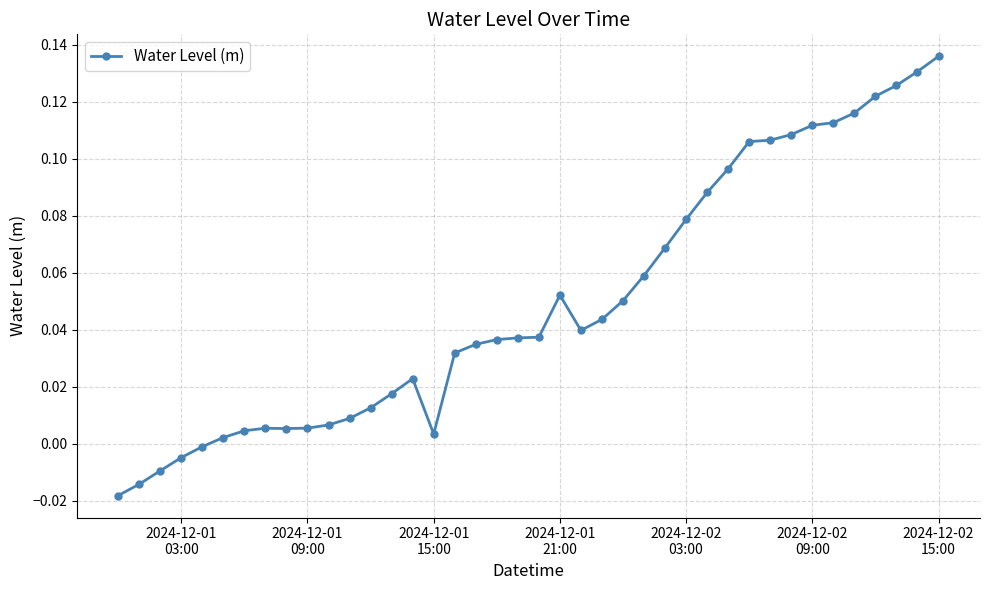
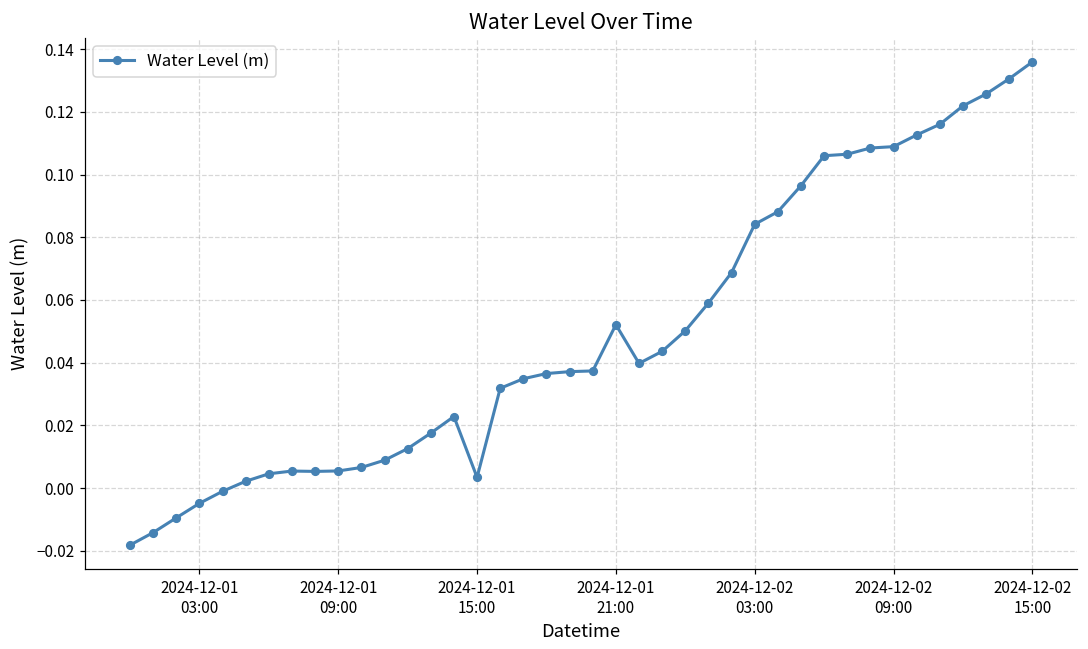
  {
    "2024-12-01 03:00": -0.005,
    "2024-12-01 09:00": 0.005,
    "2024-12-01 15:00": 0.003,
    "2024-12-01 21:00": 0.052,
-   "2024-12-02 03:00": 0.079,
-   "2024-12-02 09:00": 0.112,
+   "2024-12-02 03:00": 0.084,
+   "2024-12-02 09:00": 0.109,
    "2024-12-02 15:00": 0.136
  }
